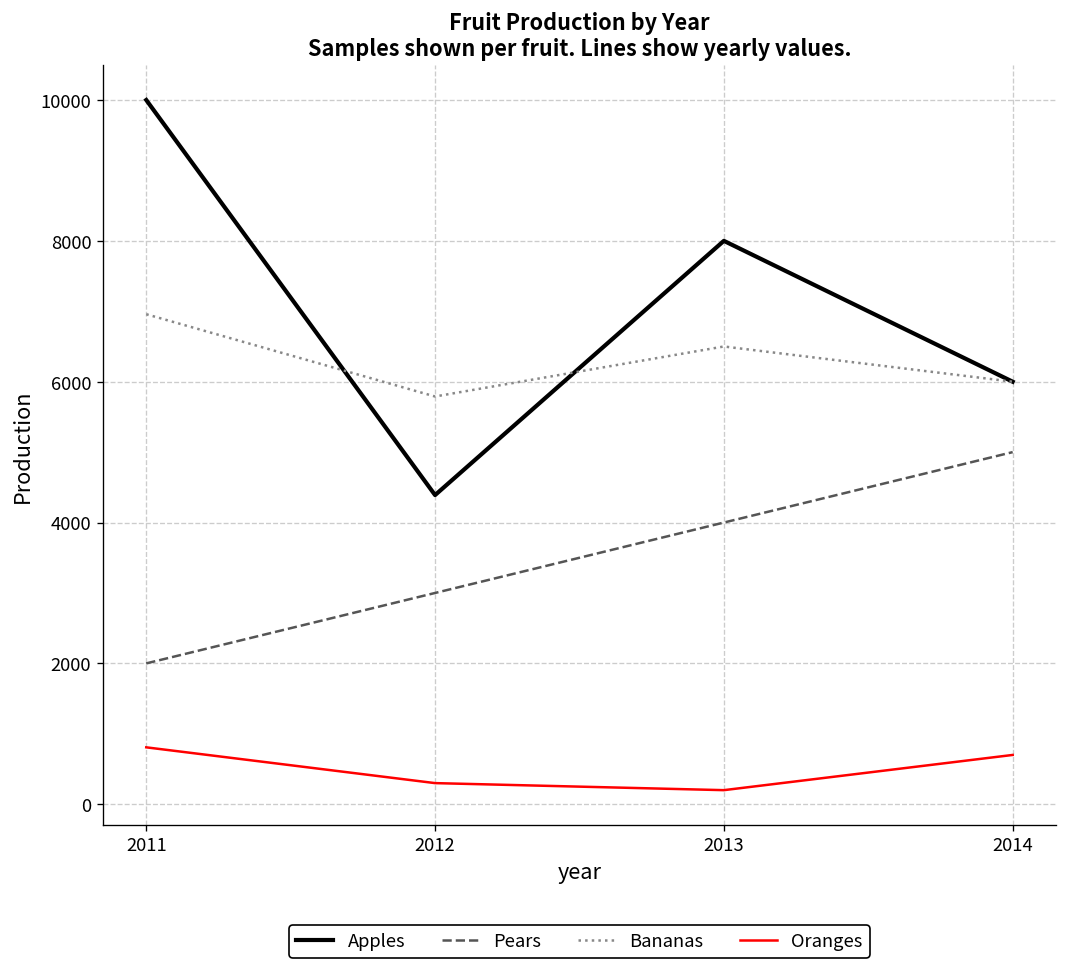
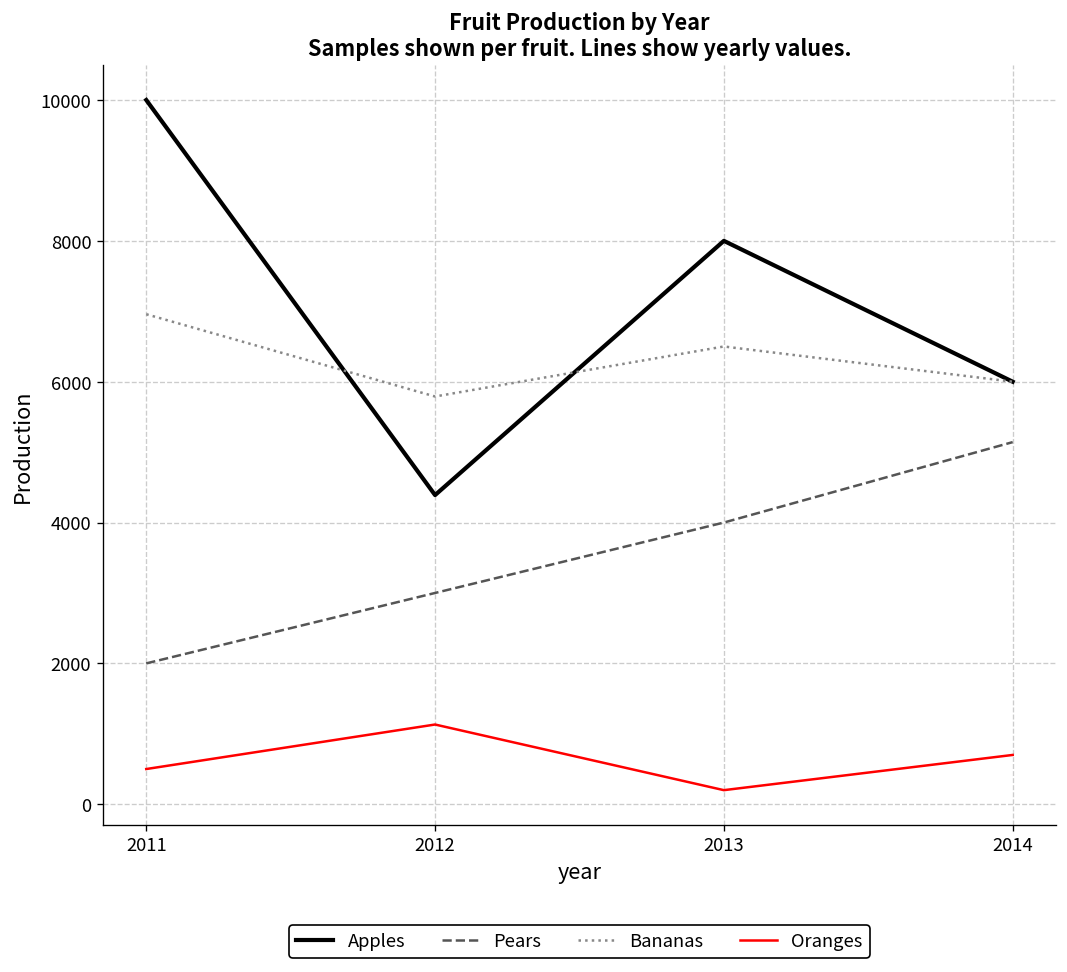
  {
    "Apples": {
      "2011": 10000,
      "2012": 4400,
      "2013": 8000
    },
    "Pears": {
      "2011": 2000,
      "2012": 3000,
      "2013": 4000,
-     "2014": 5000
+     "2014": 5100
    },
    "Bananas": {
      "2011": 7000,
      "2012": 5800,
      "2013": 6500
    },
    "Oranges": {
-     "2011": 800,
-     "2012": 300,
+     "2011": 500,
+     "2012": 1100,
      "2013": 200,
      "2014": 700
    }
  }
